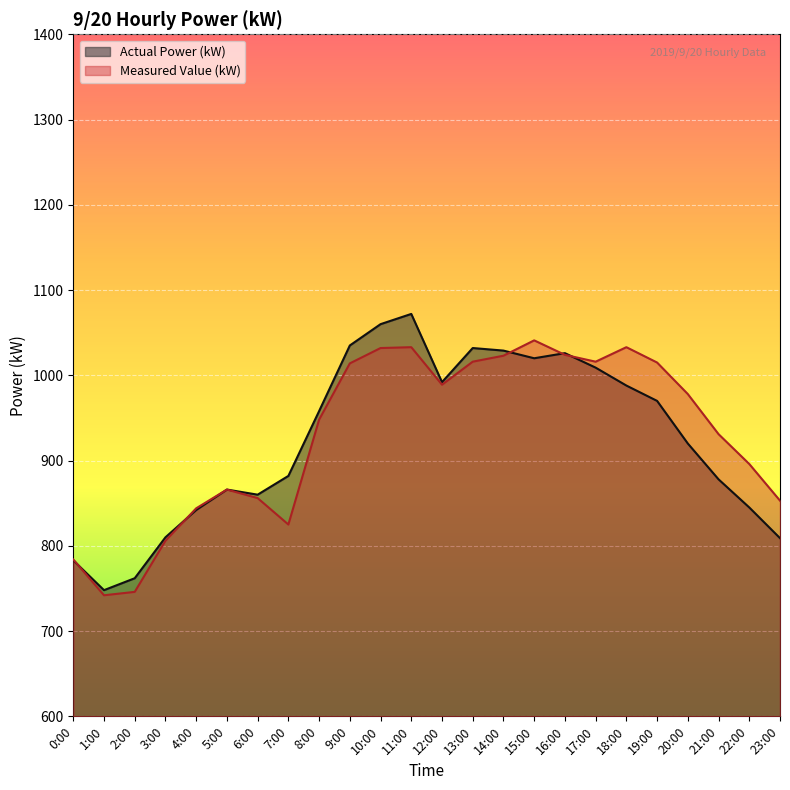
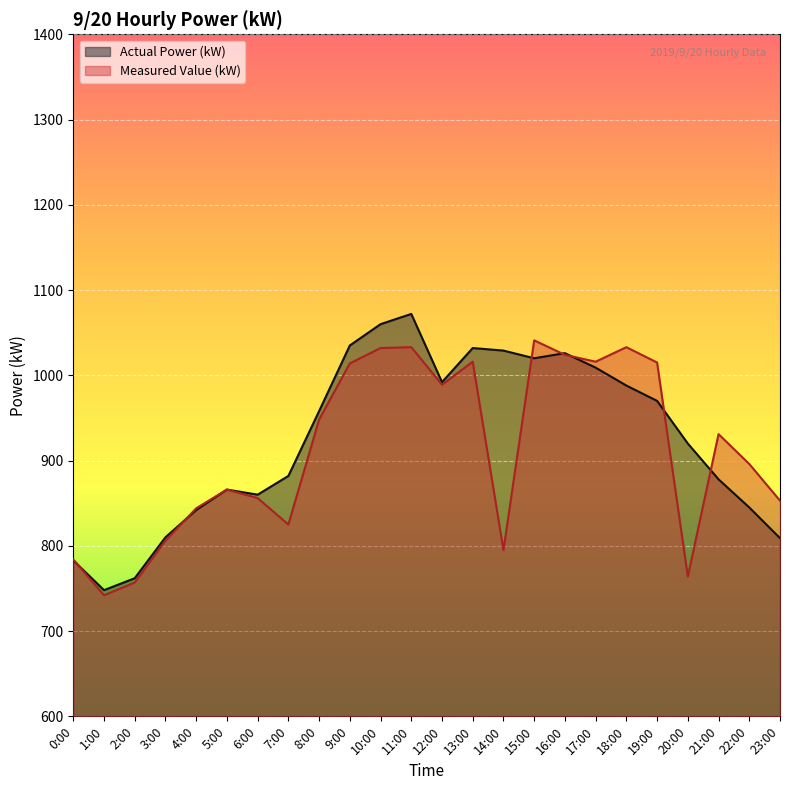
  {
    "Actual Power (kW)": {
      "1:00": 750,
      "2:00": 760,
      "3:00": 810,
      "6:00": 860,
      "7:00": 880,
      "8:00": 960,
      "9:00": 1040,
      "10:00": 1060,
      "11:00": 1070,
      "12:00": 990,
      "13:00": 1030,
      "14:00": 1030,
      "15:00": 1020,
      "17:00": 1010,
      "18:00": 990,
      "19:00": 970,
      "20:00": 920,
      "21:00": 880,
      "22:00": 850,
      "23:00": 810
    },
    "Measured Value (kW)": {
      "1:00": 740,
-     "2:00": 750,
+     "2:00": 760,
      "3:00": 810,
      "6:00": 860,
      "7:00": 830,
      "8:00": 950,
      "9:00": 1010,
      "10:00": 1030,
      "11:00": 1030,
      "12:00": 990,
      "13:00": 1020,
-     "14:00": 1020,
+     "14:00": 800,
      "15:00": 1040,
      "17:00": 1020,
      "18:00": 1030,
      "19:00": 1020,
-     "20:00": 980,
+     "20:00": 760,
      "21:00": 930,
      "22:00": 900,
      "23:00": 850
    }
  }
